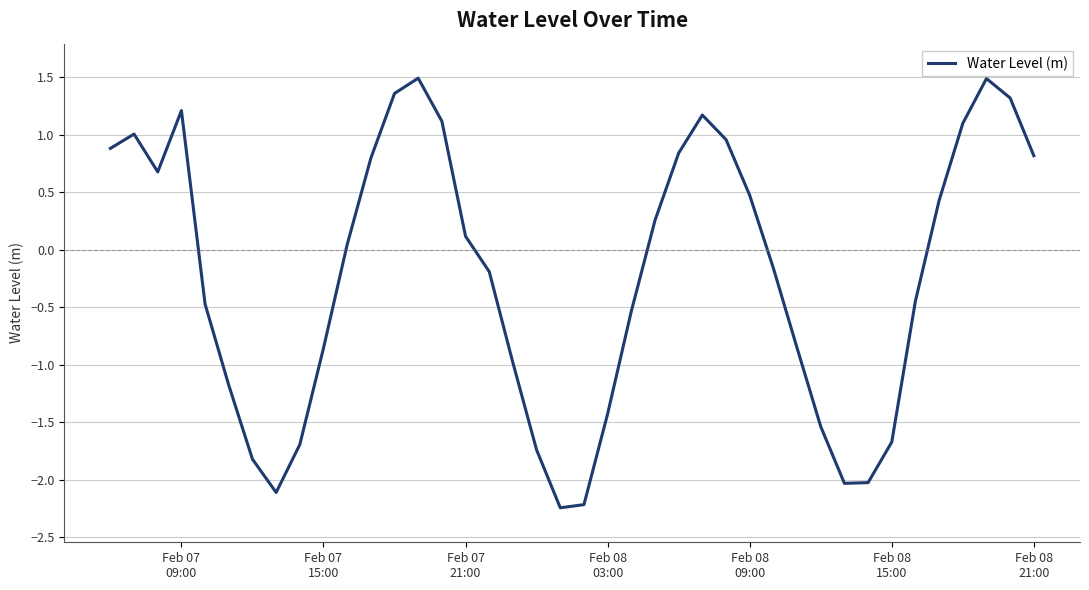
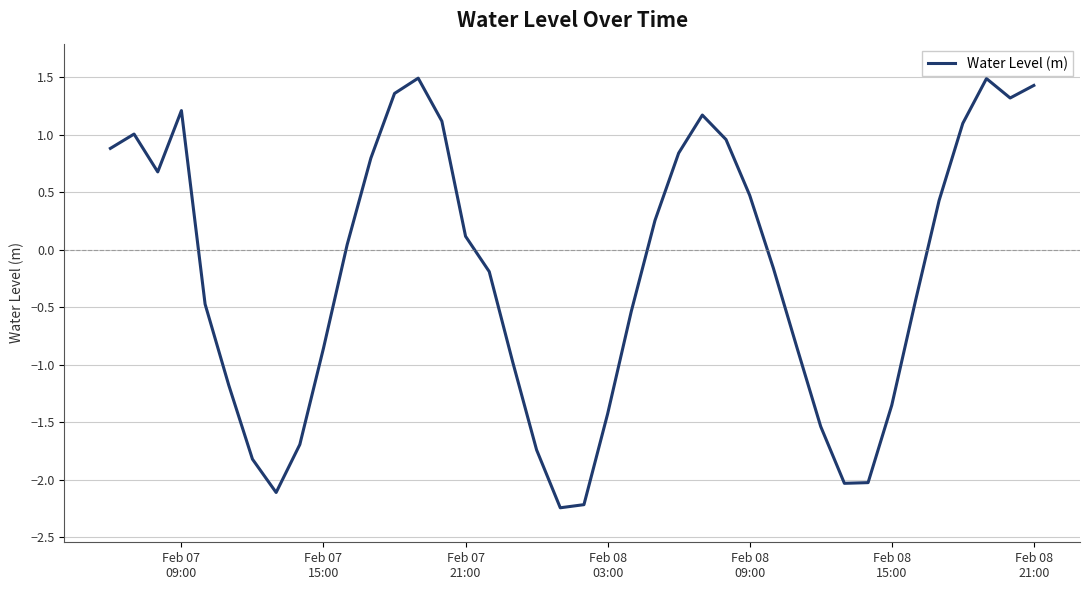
  {
    "Feb 07 09:00": 1.21,
    "Feb 07 15:00": -0.86,
    "Feb 07 21:00": 0.12,
    "Feb 08 03:00": -1.43,
    "Feb 08 09:00": 0.47,
-   "Feb 08 15:00": -1.67,
-   "Feb 08 21:00": 0.82
+   "Feb 08 15:00": -1.35,
+   "Feb 08 21:00": 1.43
  }
